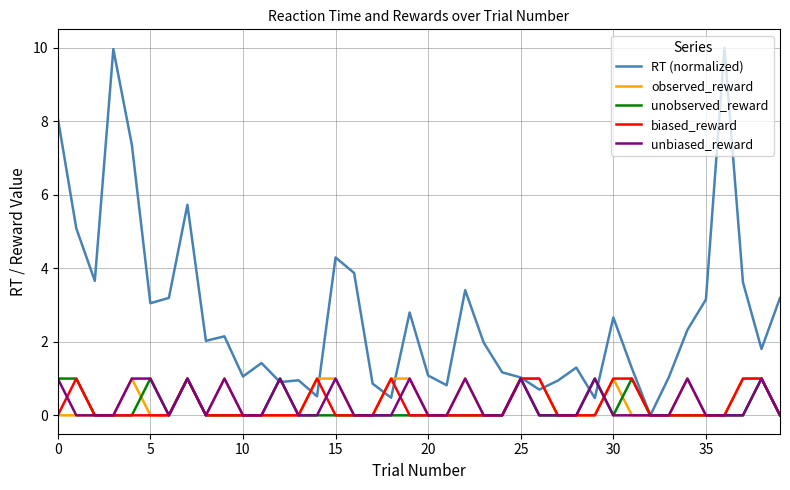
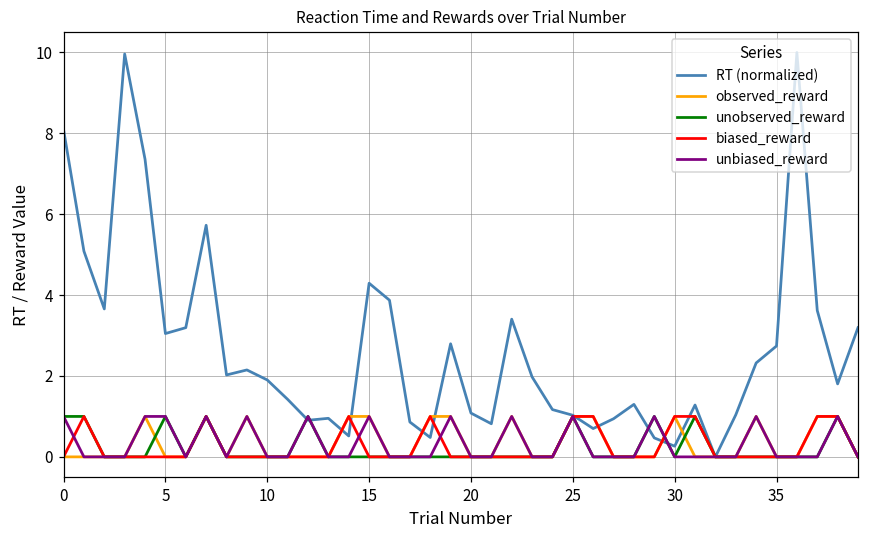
  {
    "RT (normalized)": {
      "0": 8.1,
      "5": 3.0,
-     "10": 1.1,
+     "10": 1.9,
      "15": 4.3,
      "20": 1.1,
-     "30": 2.7,
-     "35": 3.2
+     "30": 0.3,
+     "35": 2.7
    }
  }
